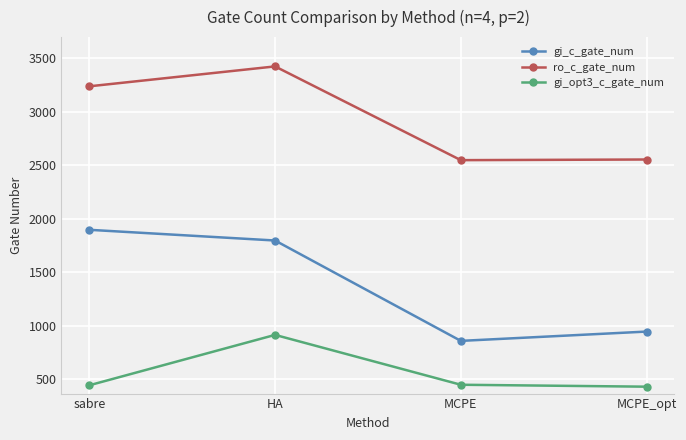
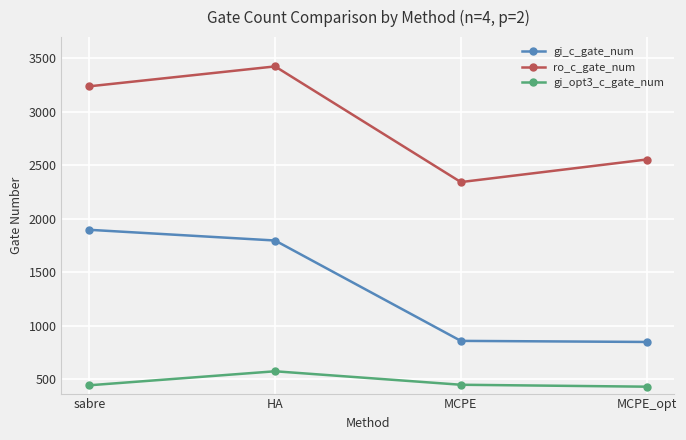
  {
    "gi_c_gate_num": {
      "sabre": 1900,
      "HA": 1800,
      "MCPE": 860,
-     "MCPE_opt": 950
+     "MCPE_opt": 850
    },
    "ro_c_gate_num": {
      "sabre": 3240,
      "HA": 3420,
-     "MCPE": 2550,
+     "MCPE": 2340,
      "MCPE_opt": 2550
    },
    "gi_opt3_c_gate_num": {
      "sabre": 440,
-     "HA": 910,
+     "HA": 570,
      "MCPE": 450,
      "MCPE_opt": 430
    }
  }
